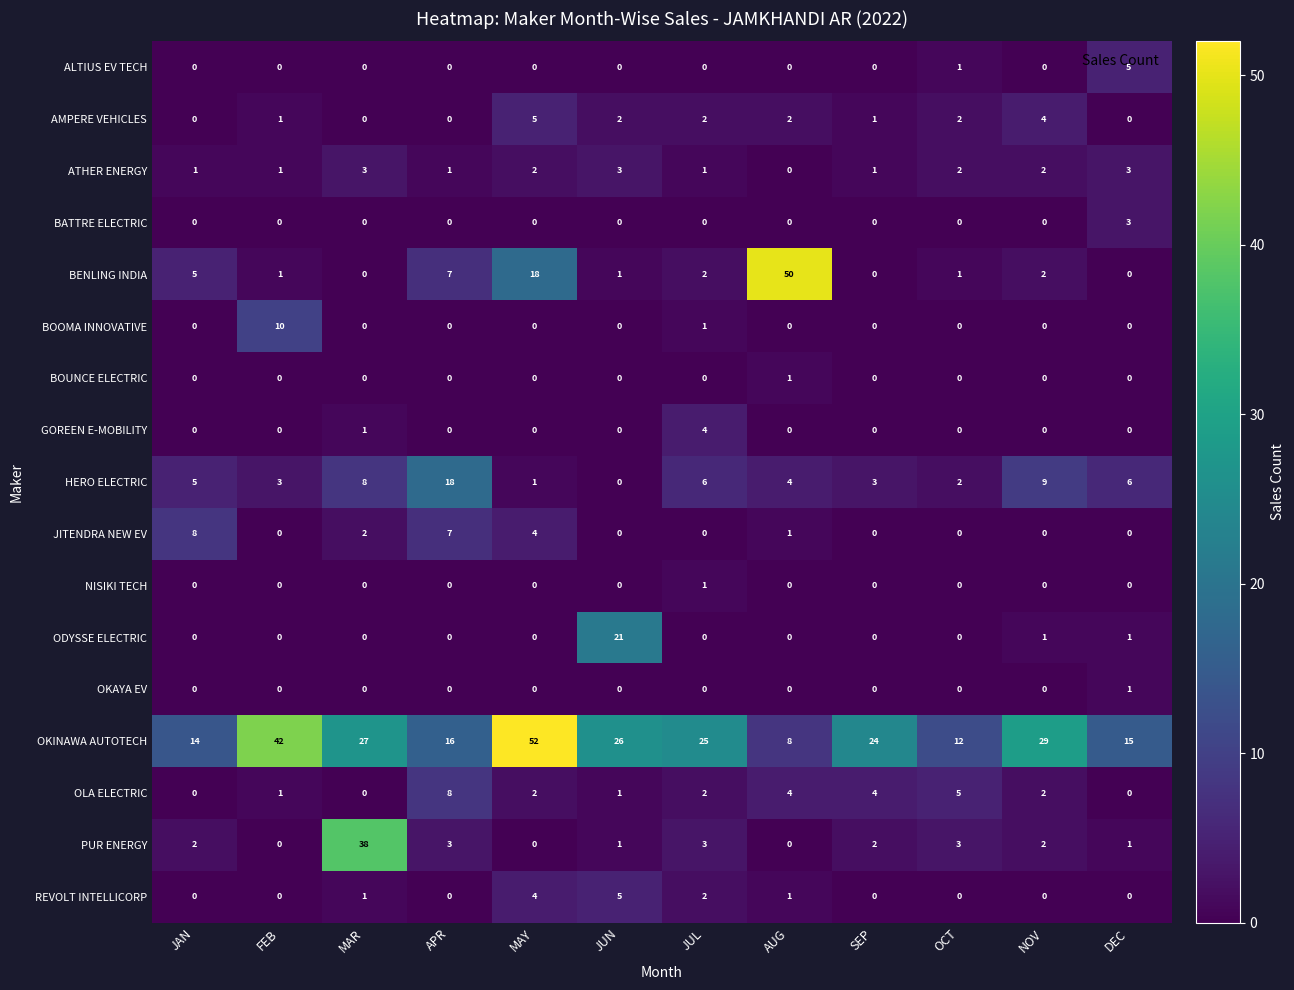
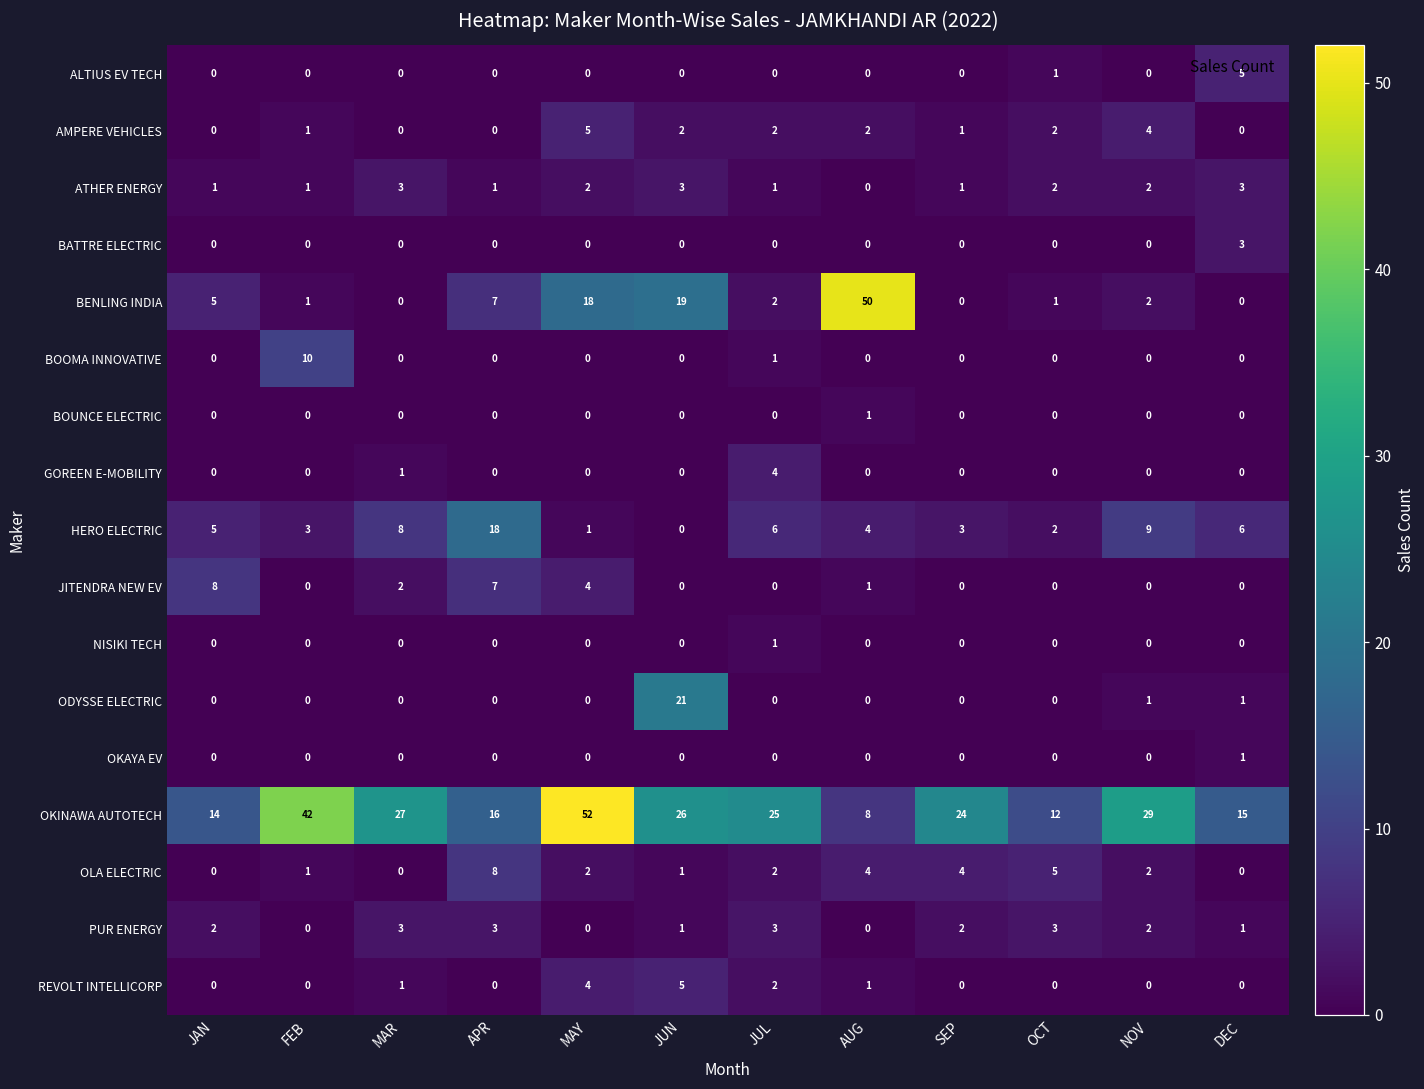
  {
    "BENLING INDIA": {
      "JAN": 5,
      "FEB": 1,
      "MAR": 0,
      "APR": 7,
      "MAY": 18,
-     "JUN": 1,
+     "JUN": 19,
      "JUL": 2,
      "AUG": 50,
      "SEP": 0,
      "OCT": 1,
      "NOV": 2,
      "DEC": 0
    },
    "PUR ENERGY": {
      "JAN": 2,
      "FEB": 0,
-     "MAR": 38,
+     "MAR": 3,
      "APR": 3,
      "MAY": 0,
      "JUN": 1,
      "JUL": 3,
      "AUG": 0,
      "SEP": 2,
      "OCT": 3,
      "NOV": 2,
      "DEC": 1
    }
  }
